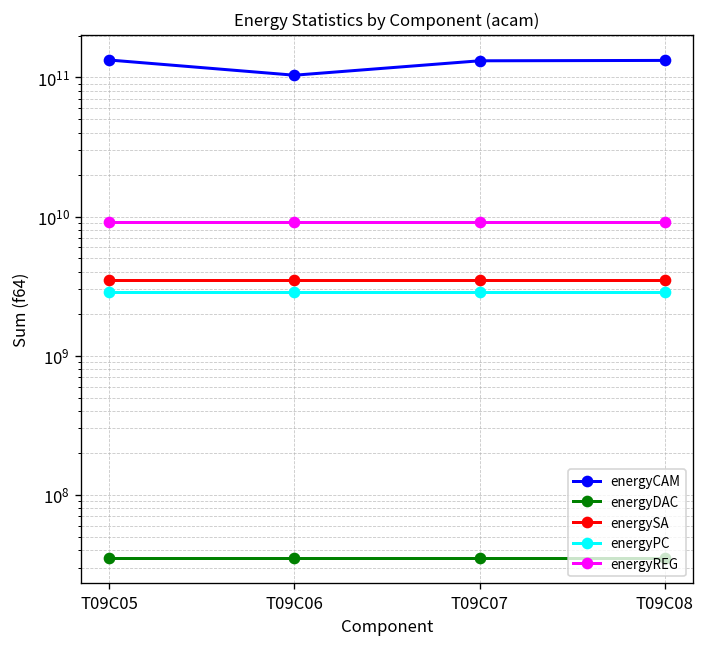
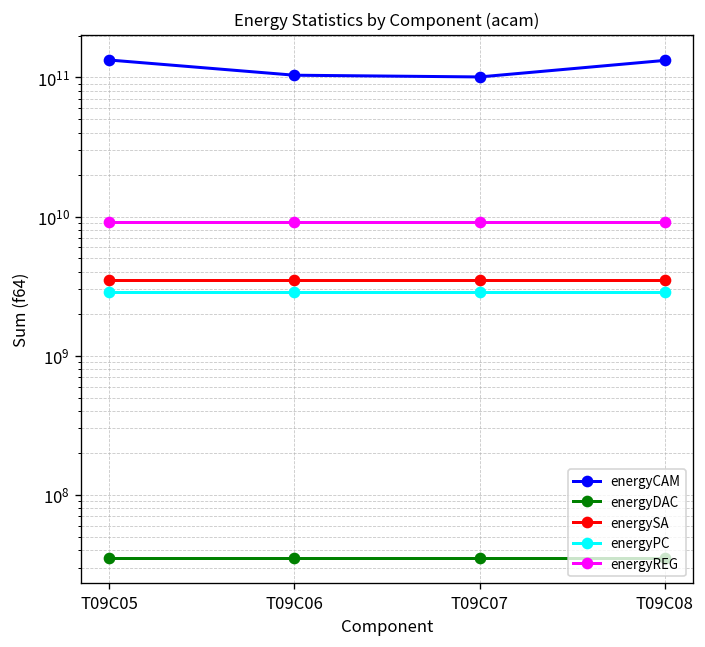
  {
    "energyCAM": {
      "T09C05": 130000000000,
      "T09C06": 100000000000,
-     "T09C07": 130000000000,
+     "T09C07": 100000000000,
      "T09C08": 130000000000
    },
    "energyDAC": {
      "T09C05": 35000000,
      "T09C06": 35000000,
      "T09C07": 35000000
    },
    "energySA": {
      "T09C05": 3500000000,
      "T09C06": 3500000000,
      "T09C07": 3500000000,
      "T09C08": 3500000000
    },
    "energyPC": {
      "T09C05": 2900000000,
      "T09C06": 2900000000,
      "T09C07": 2900000000,
      "T09C08": 2900000000
    },
    "energyREG": {
      "T09C05": 9000000000,
      "T09C06": 9000000000,
      "T09C07": 9000000000,
      "T09C08": 9000000000
    }
  }
